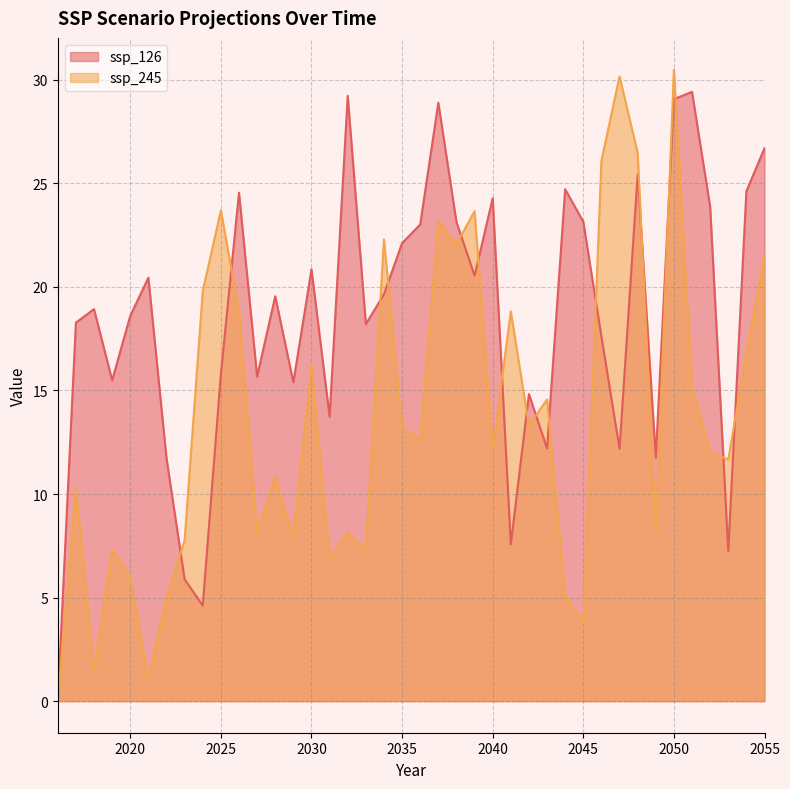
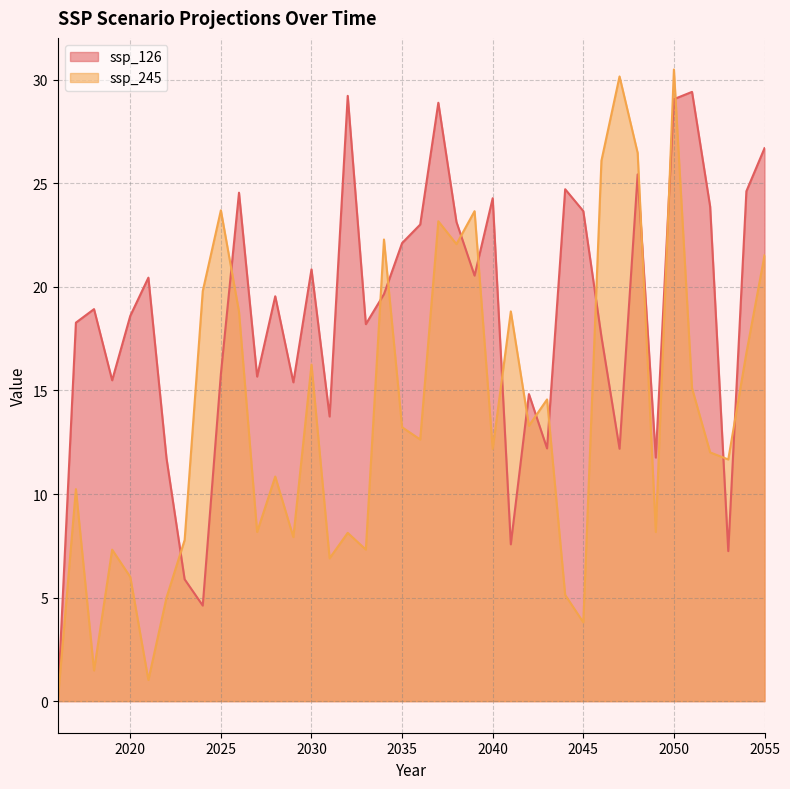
  {
    "ssp_126": {
      "2020": 18.6,
      "2025": 15.8,
      "2030": 20.8,
      "2035": 22.1,
      "2040": 24.3,
-     "2045": 23.1,
+     "2045": 23.7,
      "2050": 29.1,
      "2055": 26.7
    },
    "ssp_245": {
      "2020": 6.0,
      "2025": 23.7,
      "2030": 16.2,
      "2035": 13.2,
      "2040": 12.2,
      "2045": 3.8,
      "2050": 30.5,
      "2055": 21.5
    }
  }
